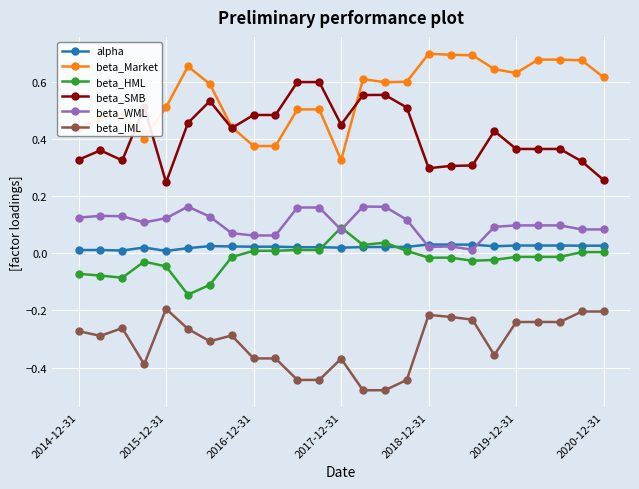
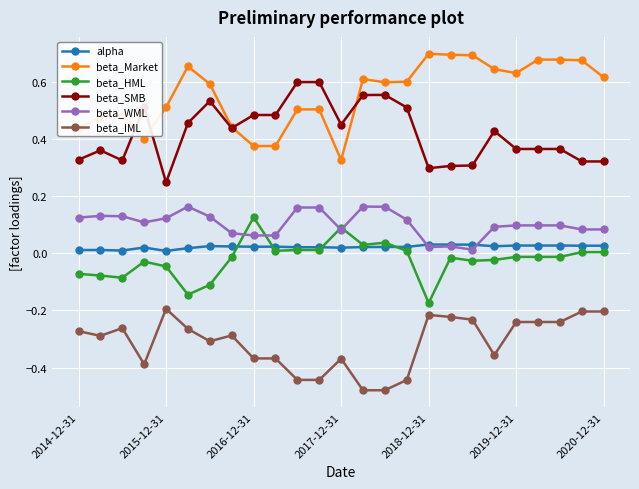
  {
    "alpha": {
      "2014-12-31": 0.01,
      "2015-12-31": 0.01,
      "2016-12-31": 0.02,
      "2017-12-31": 0.02,
      "2019-12-31": 0.03,
      "2020-12-31": 0.03
    },
    "beta_Market": {
      "2015-12-31": 0.51,
      "2016-12-31": 0.38,
      "2017-12-31": 0.33,
      "2018-12-31": 0.70,
      "2019-12-31": 0.63,
      "2020-12-31": 0.62
    },
    "beta_HML": {
      "2014-12-31": -0.07,
      "2015-12-31": -0.05,
-     "2016-12-31": 0.01,
-     "2018-12-31": -0.02,
+     "2016-12-31": 0.13,
+     "2018-12-31": -0.17,
      "2019-12-31": -0.01,
      "2020-12-31": 0.00
    },
    "beta_SMB": {
      "2014-12-31": 0.33,
      "2015-12-31": 0.25,
      "2016-12-31": 0.48,
      "2017-12-31": 0.45,
      "2018-12-31": 0.30,
      "2019-12-31": 0.36,
-     "2020-12-31": 0.26
+     "2020-12-31": 0.32
    },
    "beta_WML": {
      "2014-12-31": 0.12,
      "2015-12-31": 0.12,
      "2016-12-31": 0.06,
      "2019-12-31": 0.10,
      "2020-12-31": 0.08
    },
    "beta_IML": {
      "2014-12-31": -0.27,
      "2015-12-31": -0.19,
      "2016-12-31": -0.37,
      "2017-12-31": -0.37,
      "2018-12-31": -0.22,
      "2019-12-31": -0.24,
      "2020-12-31": -0.20
    }
  }
